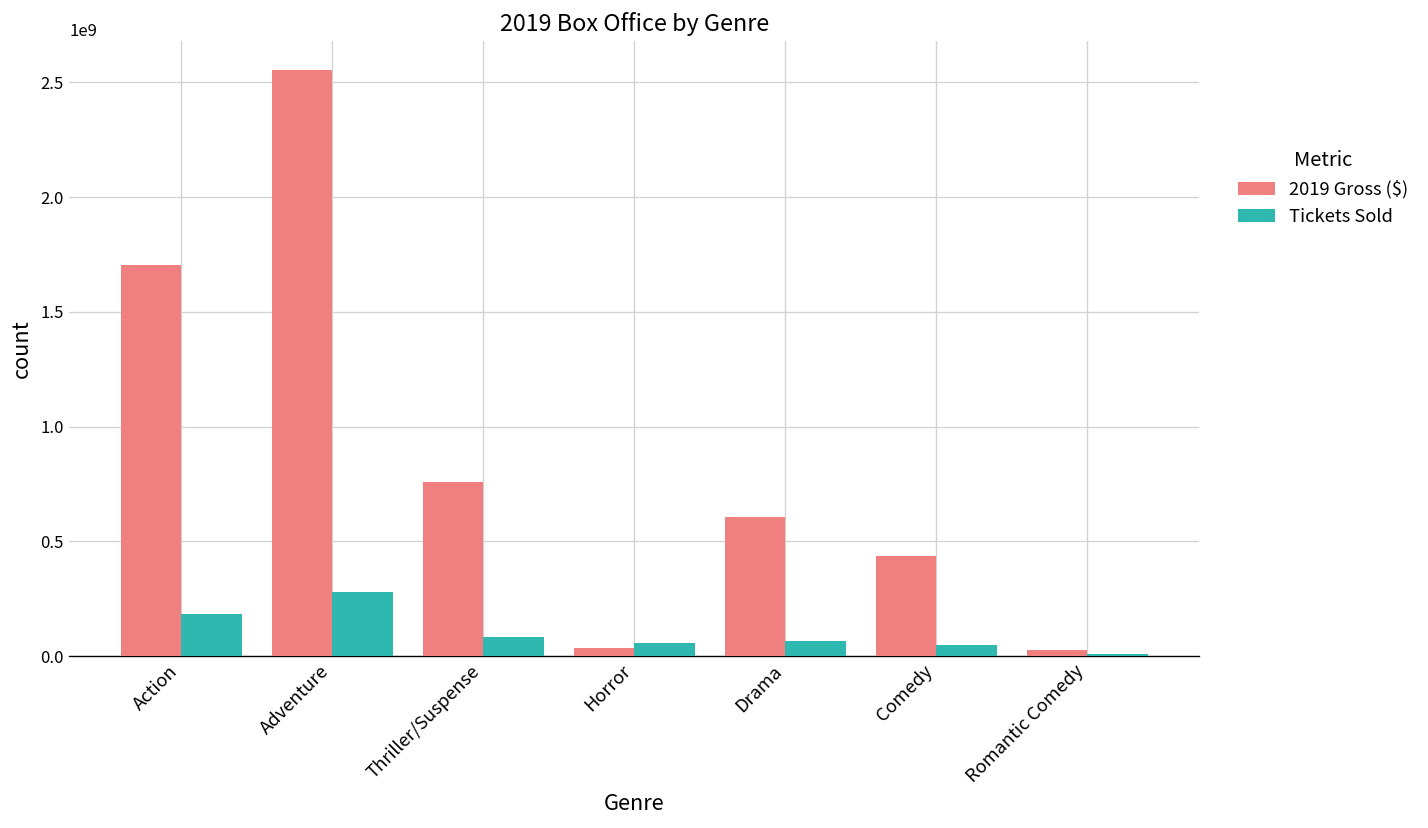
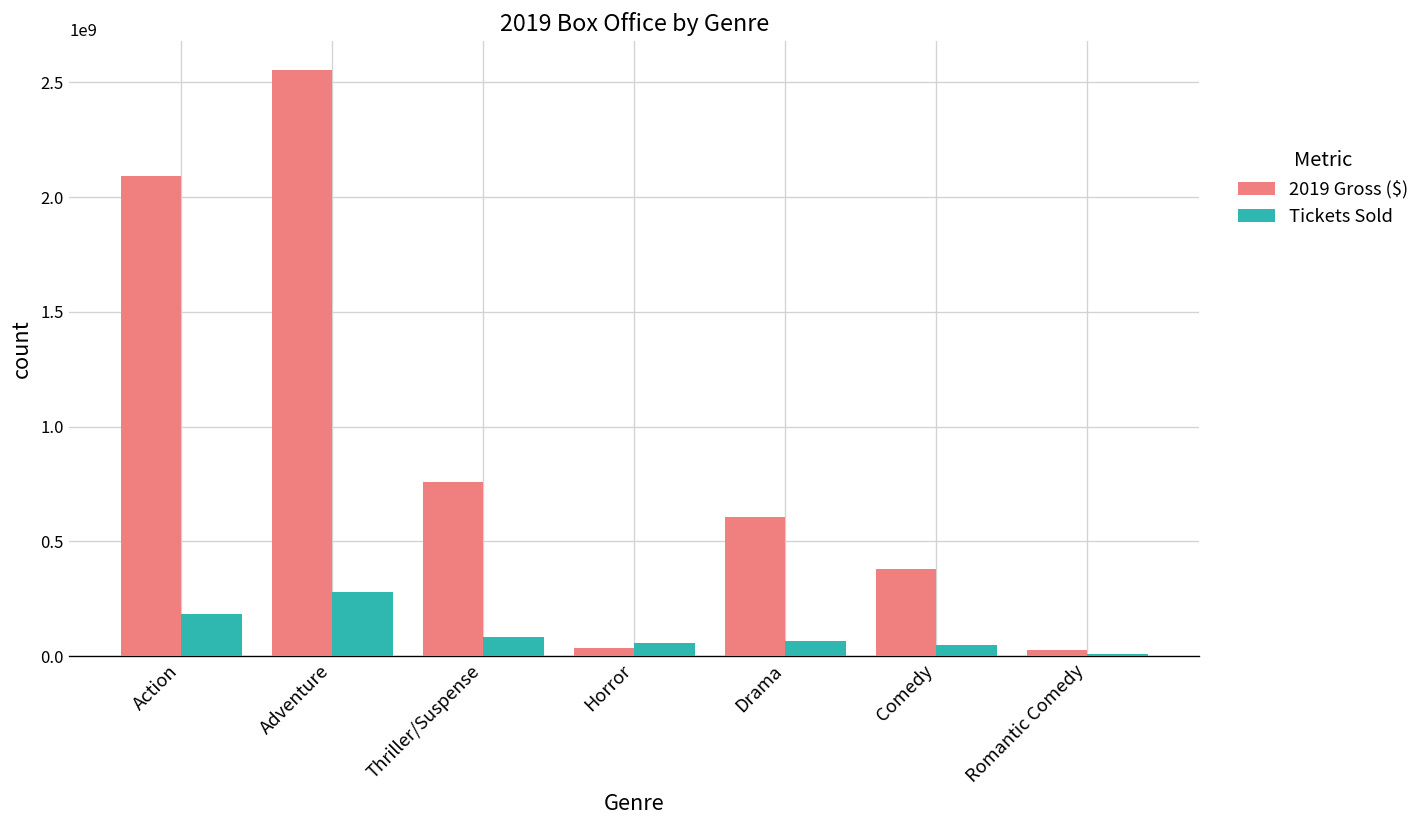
  {
    "2019 Gross ($)": {
-     "Action": 1700000000,
+     "Action": 2090000000,
      "Adventure": 2550000000,
      "Thriller/Suspense": 760000000,
      "Horror": 40000000,
      "Drama": 610000000,
-     "Comedy": 440000000,
+     "Comedy": 380000000,
      "Romantic Comedy": 30000000
    },
    "Tickets Sold": {
      "Action": 190000000,
      "Adventure": 280000000,
      "Thriller/Suspense": 80000000,
      "Horror": 60000000,
      "Drama": 70000000,
      "Comedy": 50000000
    }
  }
